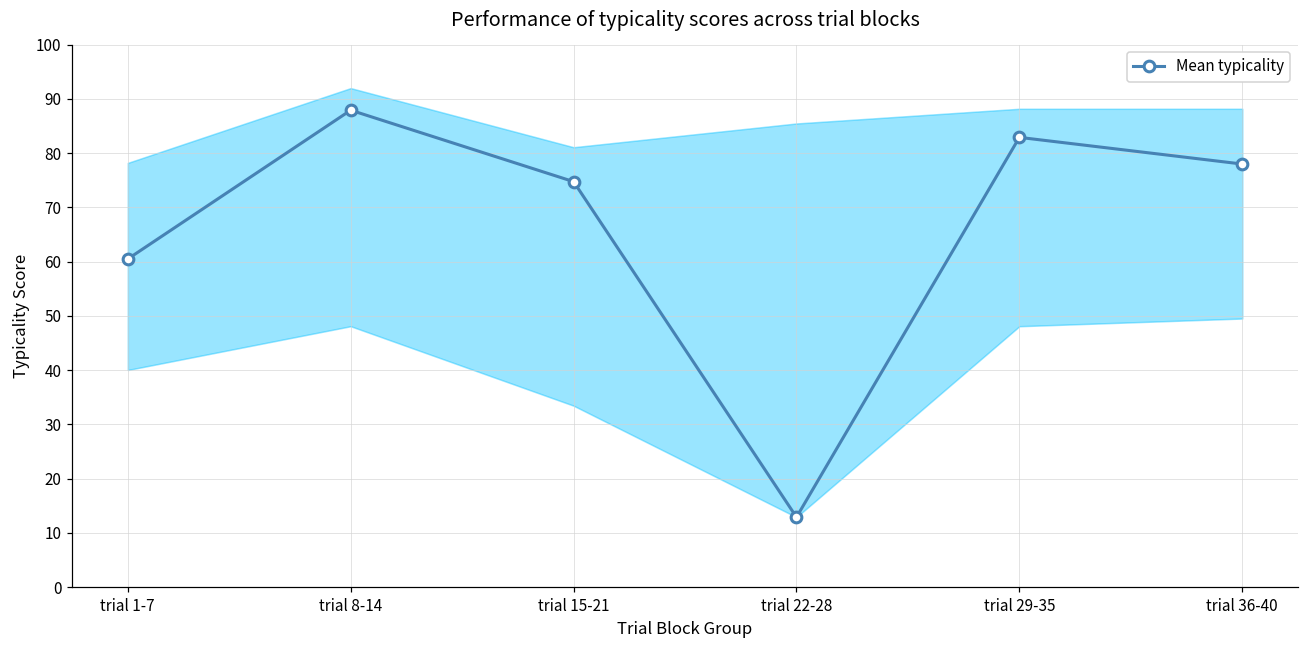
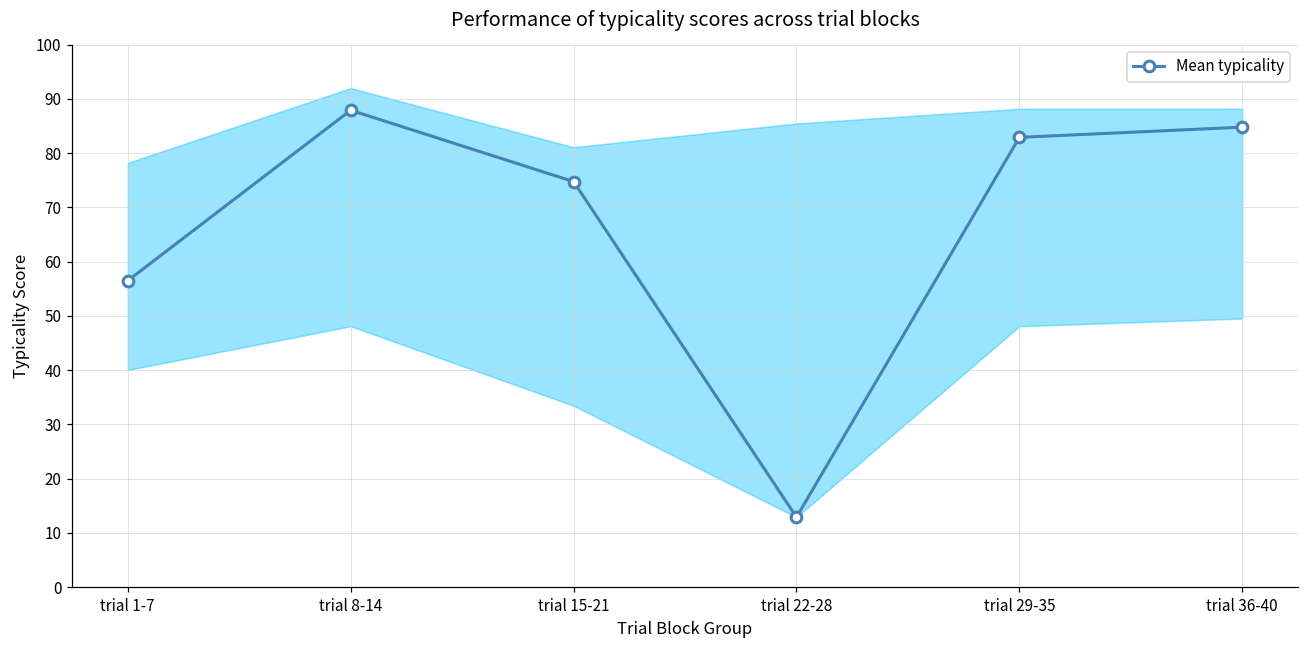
  {
    "Mean typicality": {
-     "trial 1-7": 61,
+     "trial 1-7": 57,
      "trial 8-14": 88,
      "trial 15-21": 75,
      "trial 22-28": 13,
      "trial 29-35": 83,
-     "trial 36-40": 78
+     "trial 36-40": 85
    }
  }
